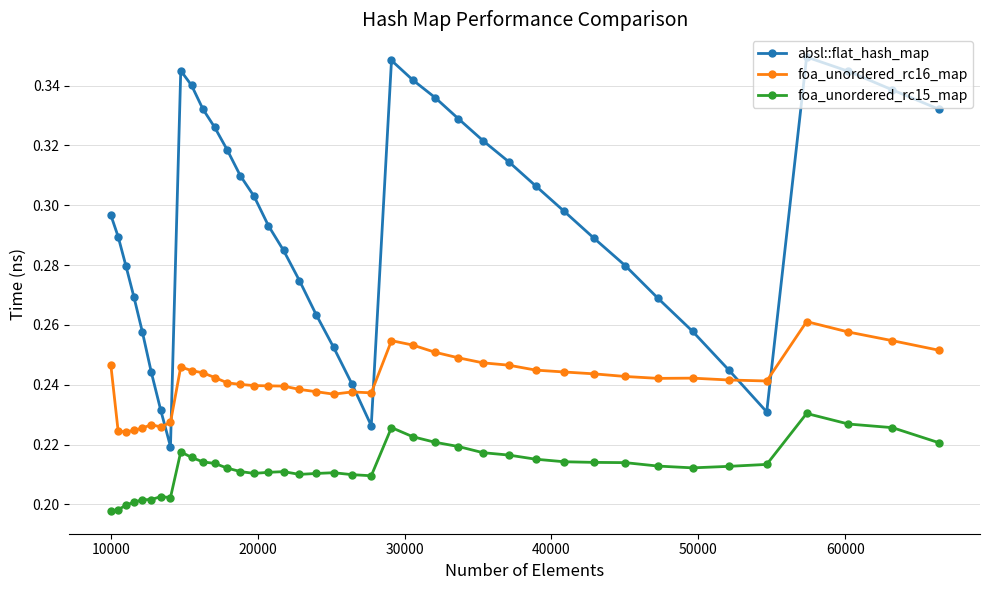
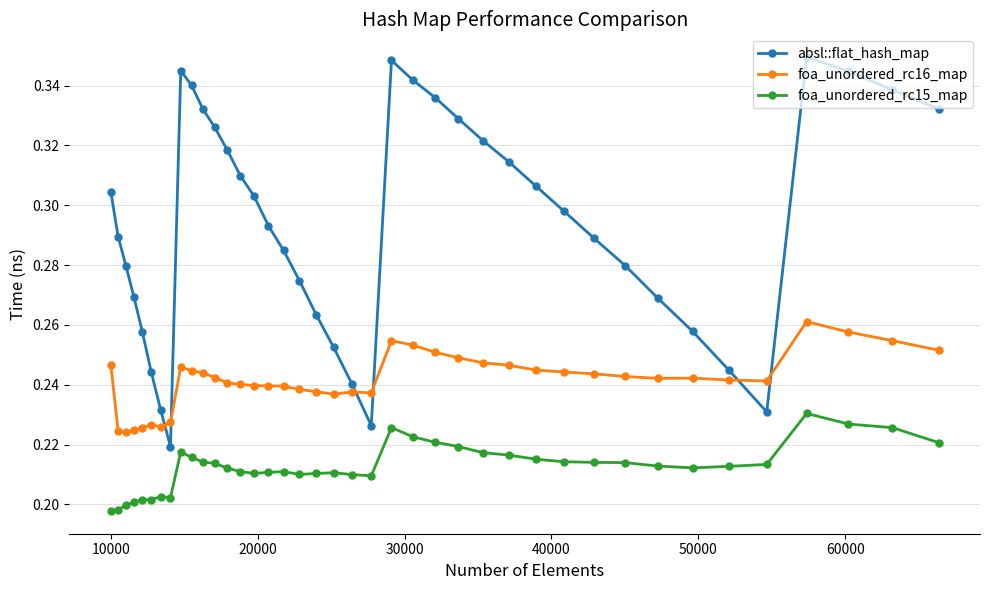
  {
    "absl::flat_hash_map": {
-     "10000": 0.297
+     "10000": 0.305
    },
    "foa_unordered_rc16_map": {
      "10000": 0.247
    },
    "foa_unordered_rc15_map": {
      "10000": 0.198
    }
  }
